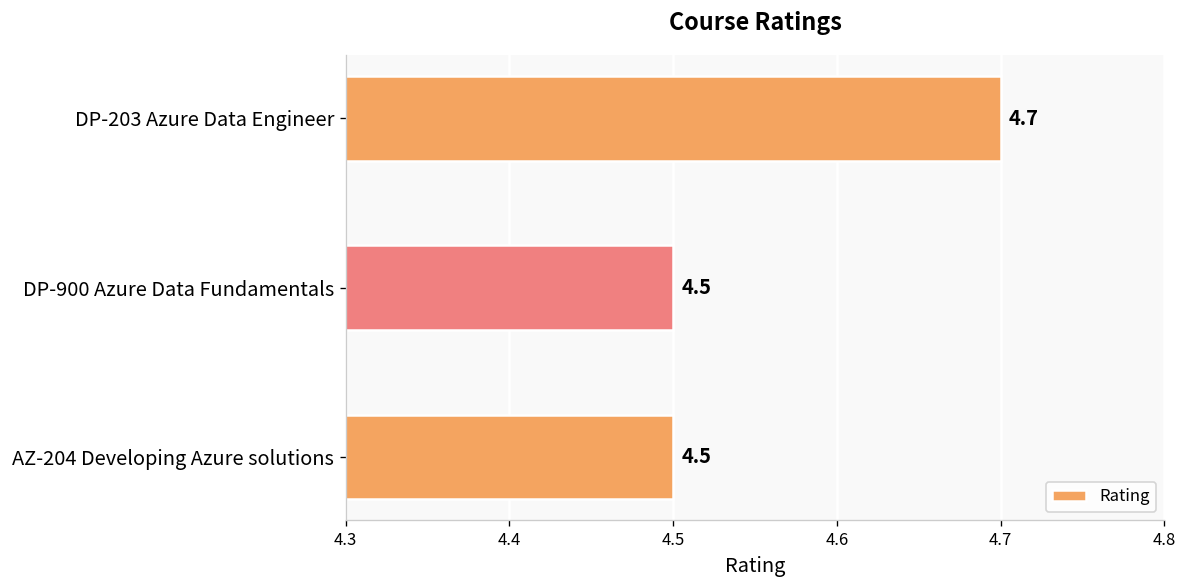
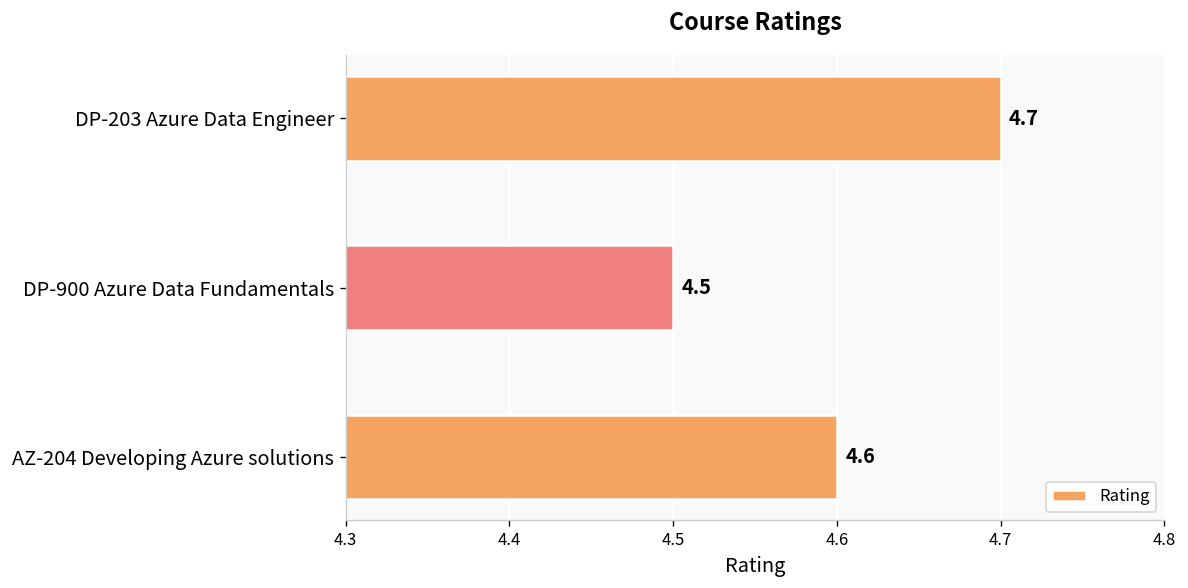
  {
    "DP-203 Azure Data Engineer": 4.7,
    "DP-900 Azure Data Fundamentals": 4.5,
-   "AZ-204 Developing Azure solutions": 4.5
+   "AZ-204 Developing Azure solutions": 4.6
  }
